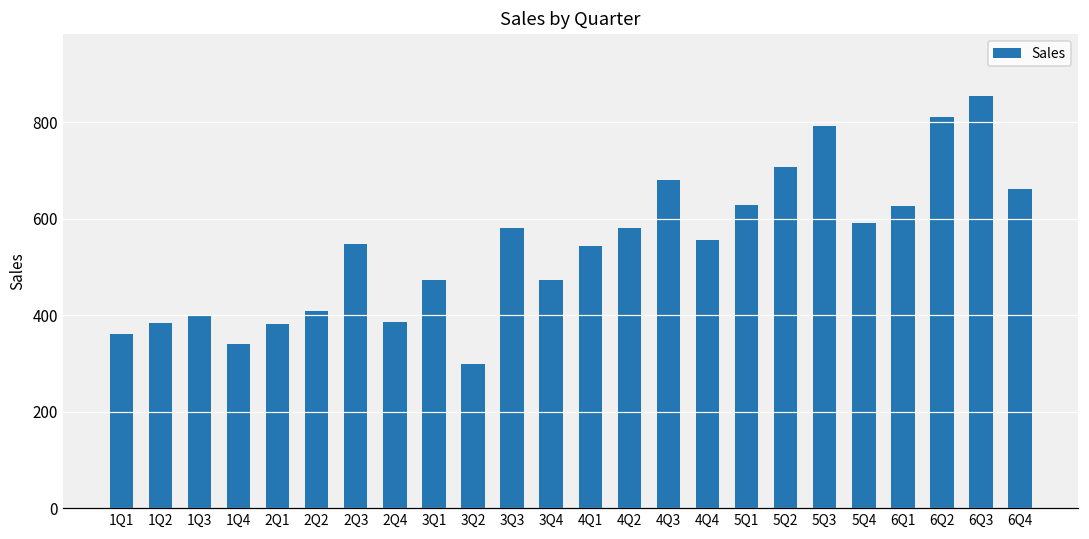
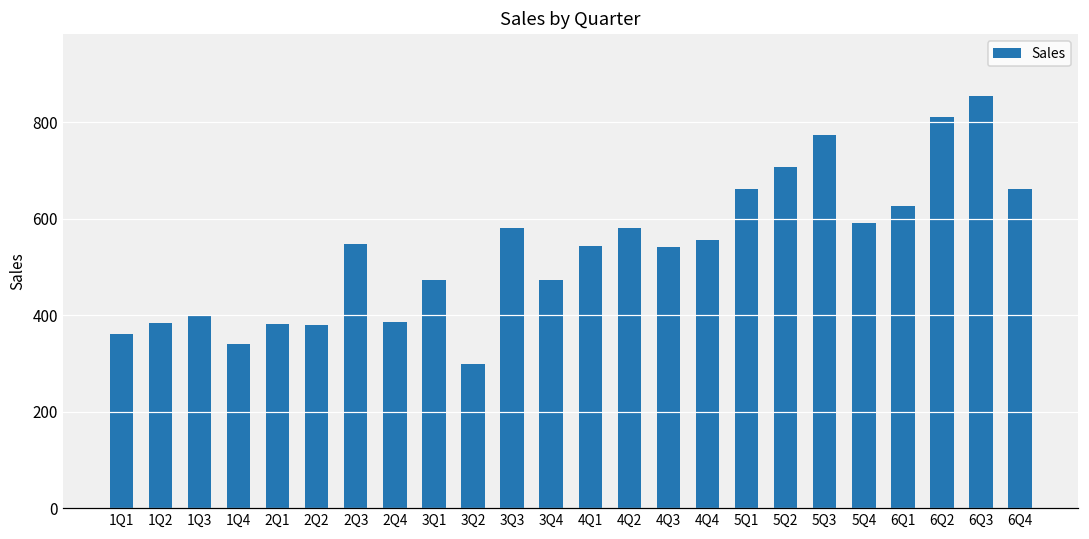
  {
    "1Q1": 360,
    "1Q2": 390,
    "1Q3": 400,
    "1Q4": 340,
    "2Q1": 380,
-   "2Q2": 410,
+   "2Q2": 380,
    "2Q3": 550,
    "2Q4": 390,
    "3Q1": 470,
    "3Q2": 300,
    "3Q3": 580,
    "3Q4": 470,
    "4Q1": 540,
    "4Q2": 580,
-   "4Q3": 680,
+   "4Q3": 540,
    "4Q4": 560,
-   "5Q1": 630,
+   "5Q1": 660,
    "5Q2": 710,
-   "5Q3": 790,
+   "5Q3": 770,
    "5Q4": 590,
    "6Q1": 630,
    "6Q2": 810,
    "6Q3": 850,
    "6Q4": 660
  }
